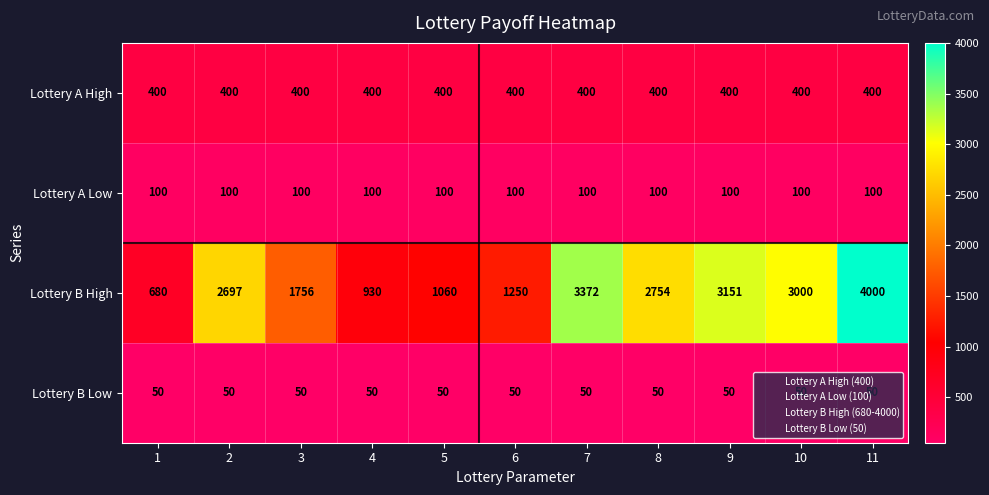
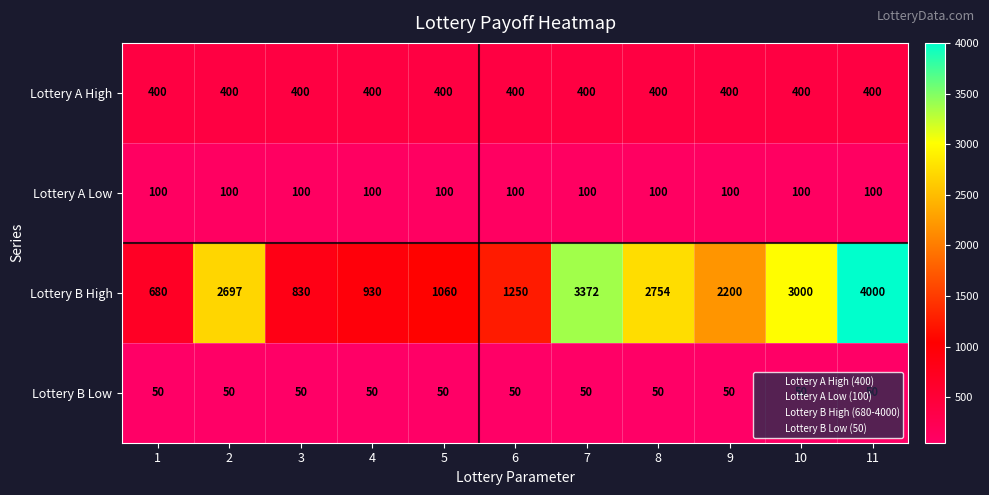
  {
    "Lottery A High": {
      "1": 400,
      "2": 400,
      "3": 400,
      "4": 400,
      "5": 400,
      "6": 400,
      "7": 400,
      "8": 400,
      "9": 400,
      "10": 400,
      "11": 400
    },
    "Lottery A Low": {
      "1": 100,
      "2": 100,
      "3": 100,
      "4": 100,
      "5": 100,
      "6": 100,
      "7": 100,
      "8": 100,
      "9": 100,
      "10": 100,
      "11": 100
    },
    "Lottery B High": {
      "1": 680,
      "2": 2697,
-     "3": 1756,
+     "3": 830,
      "4": 930,
      "5": 1060,
      "6": 1250,
      "7": 3372,
      "8": 2754,
-     "9": 3151,
+     "9": 2200,
      "10": 3000,
      "11": 4000
    },
    "Lottery B Low": {
      "1": 50,
      "2": 50,
      "3": 50,
      "4": 50,
      "5": 50,
      "6": 50,
      "7": 50,
      "8": 50,
      "9": 50
    }
  }
